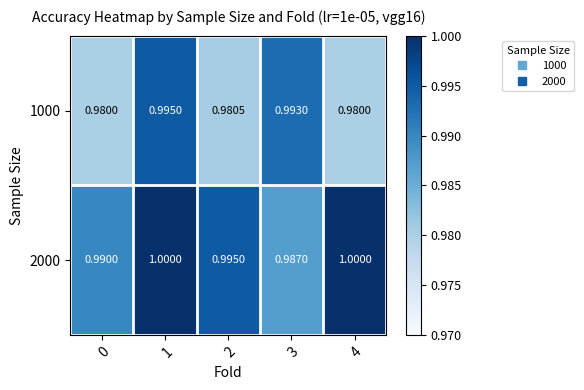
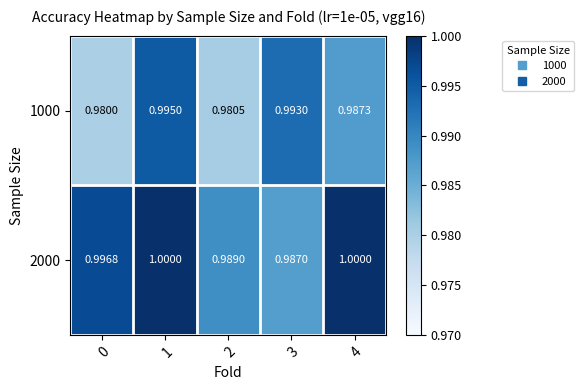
  {
    "1000": {
      "0": 0.9800,
      "1": 0.9950,
      "2": 0.9805,
      "3": 0.9930,
-     "4": 0.9800
+     "4": 0.9873
    },
    "2000": {
-     "0": 0.9900,
+     "0": 0.9968,
      "1": 1.0000,
-     "2": 0.9950,
+     "2": 0.9890,
      "3": 0.9870,
      "4": 1.0000
    }
  }
